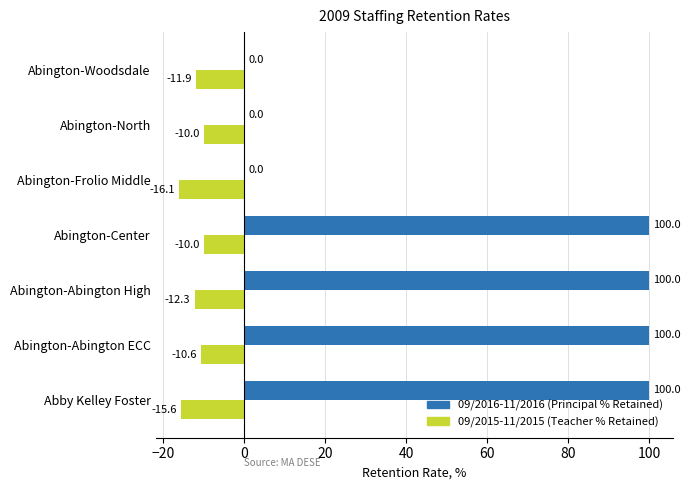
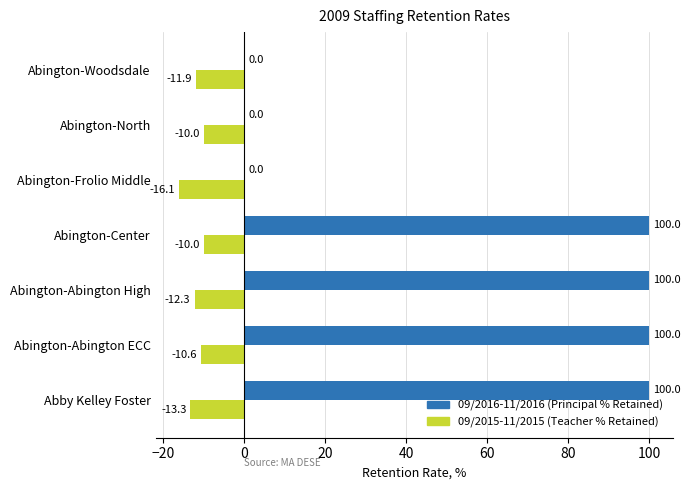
  {
    "09/2016-11/2016 (Principal % Retained)": {
      "Abington-Woodsdale": 0.0,
      "Abington-North": 0.0,
      "Abington-Frolio Middle": 0.0,
      "Abington-Center": 100.0,
      "Abington-Abington High": 100.0,
      "Abington-Abington ECC": 100.0,
      "Abby Kelley Foster": 100.0
    },
    "09/2015-11/2015 (Teacher % Retained)": {
      "Abington-Woodsdale": -11.9,
      "Abington-North": -10.0,
      "Abington-Frolio Middle": -16.1,
      "Abington-Center": -10.0,
      "Abington-Abington High": -12.3,
      "Abington-Abington ECC": -10.6,
-     "Abby Kelley Foster": -15.6
+     "Abby Kelley Foster": -13.3
    }
  }
